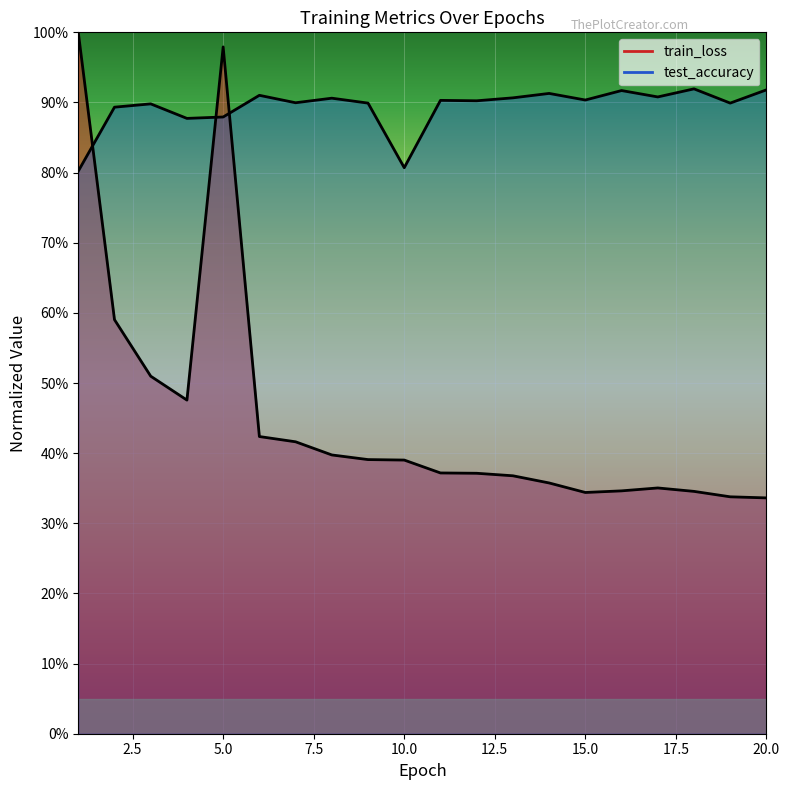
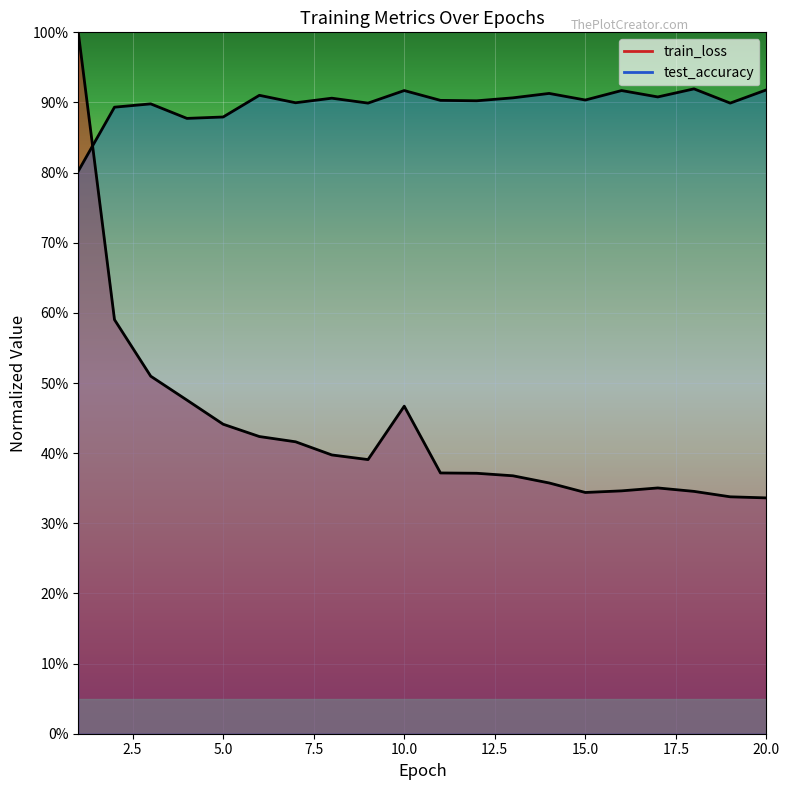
  {
    "train_loss": {
-     "5.0": "98%",
-     "10.0": "39%",
+     "5.0": "44%",
+     "10.0": "47%",
      "15.0": "34%",
      "20.0": "34%"
    },
    "test_accuracy": {
      "5.0": "88%",
-     "10.0": "81%",
+     "10.0": "92%",
      "15.0": "90%",
      "20.0": "92%"
    }
  }
